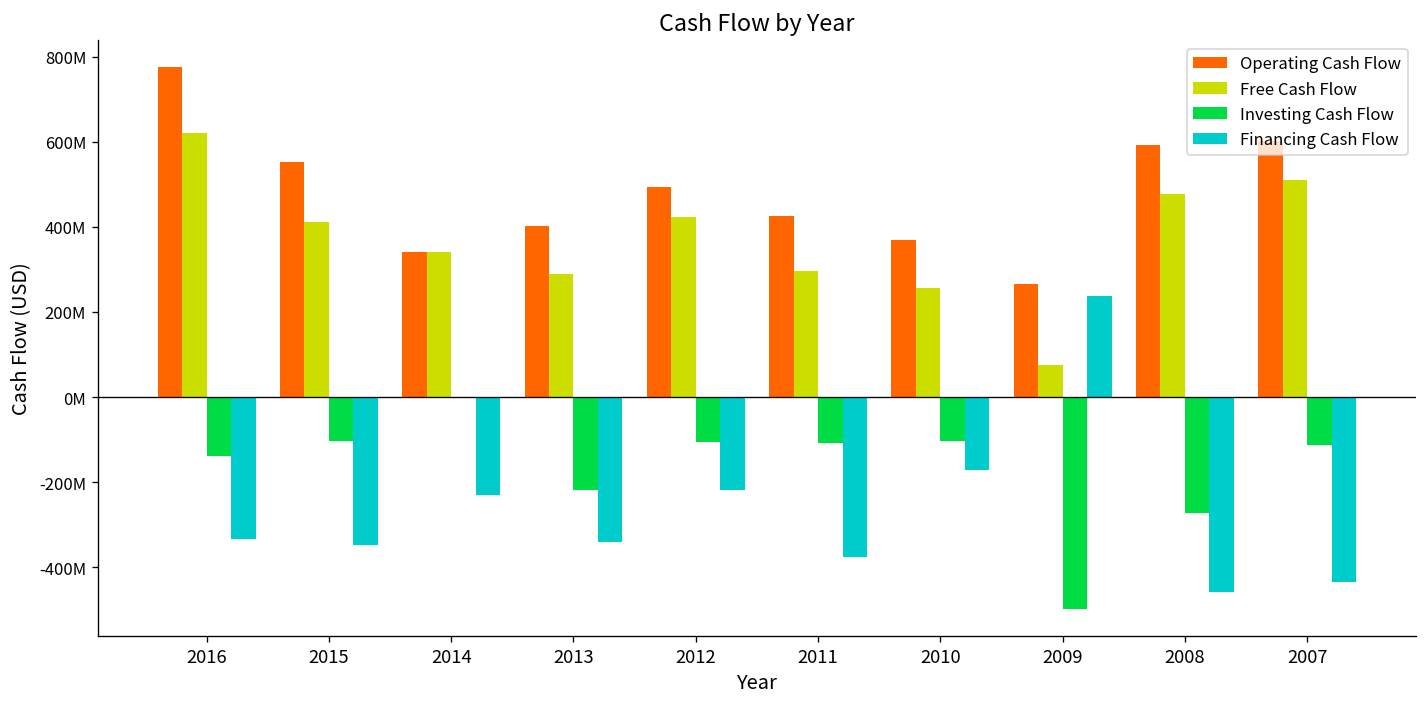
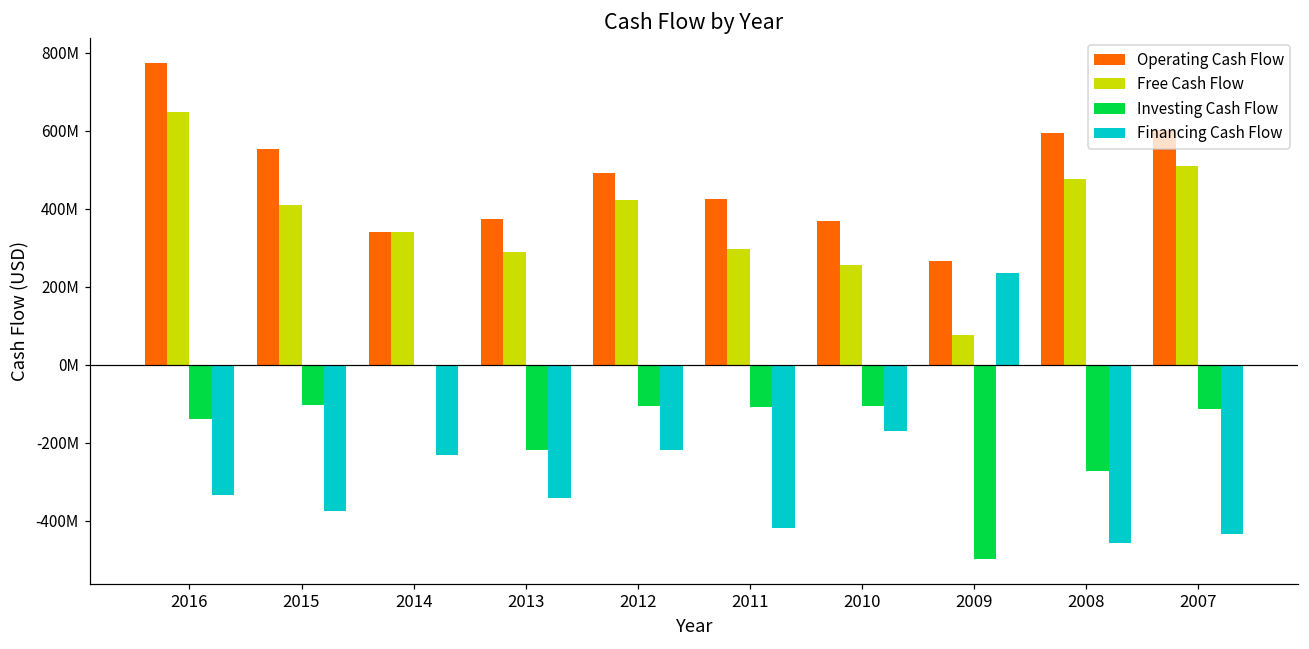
  {
    "Operating Cash Flow": {
      "2016": 770000000,
      "2015": 550000000,
      "2014": 340000000,
-     "2013": 400000000,
+     "2013": 370000000,
      "2012": 490000000,
      "2011": 430000000,
      "2010": 370000000,
      "2009": 270000000,
      "2008": 590000000
    },
    "Free Cash Flow": {
-     "2016": 620000000,
+     "2016": 650000000,
      "2015": 410000000,
      "2014": 340000000,
      "2013": 290000000,
      "2012": 420000000,
      "2011": 300000000,
      "2010": 260000000,
      "2009": 80000000,
      "2008": 480000000,
      "2007": 510000000
    },
    "Investing Cash Flow": {
      "2016": -140000000,
      "2015": -100000000,
      "2013": -220000000,
      "2012": -110000000,
      "2011": -110000000,
      "2010": -100000000,
      "2009": -500000000,
      "2008": -270000000,
      "2007": -110000000
    },
    "Financing Cash Flow": {
      "2016": -330000000,
-     "2015": -350000000,
+     "2015": -370000000,
      "2014": -230000000,
      "2013": -340000000,
      "2012": -220000000,
-     "2011": -380000000,
+     "2011": -420000000,
      "2010": -170000000,
      "2009": 240000000,
      "2008": -460000000,
      "2007": -430000000
    }
  }
